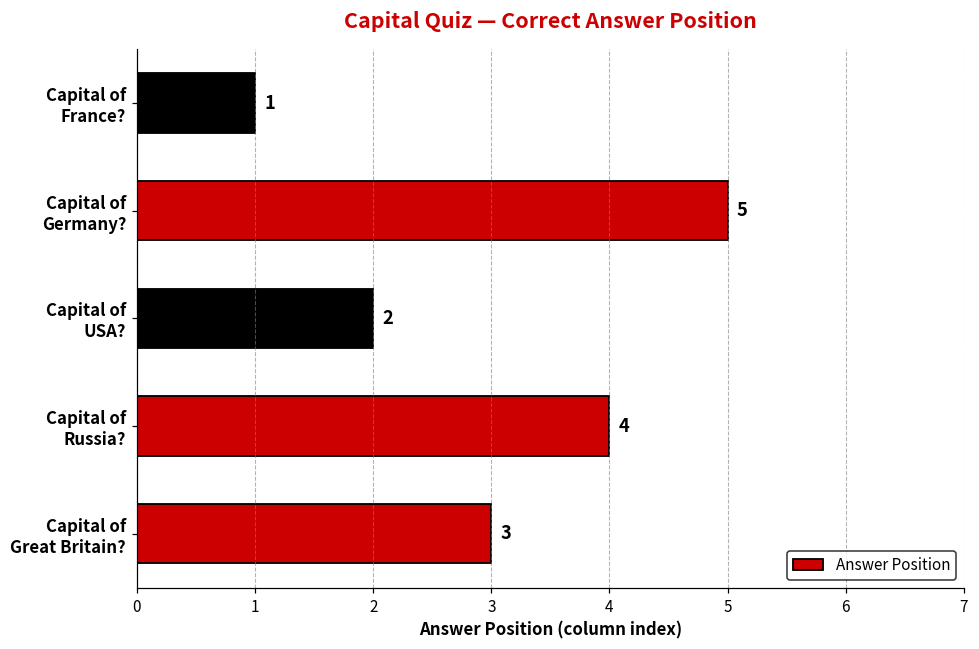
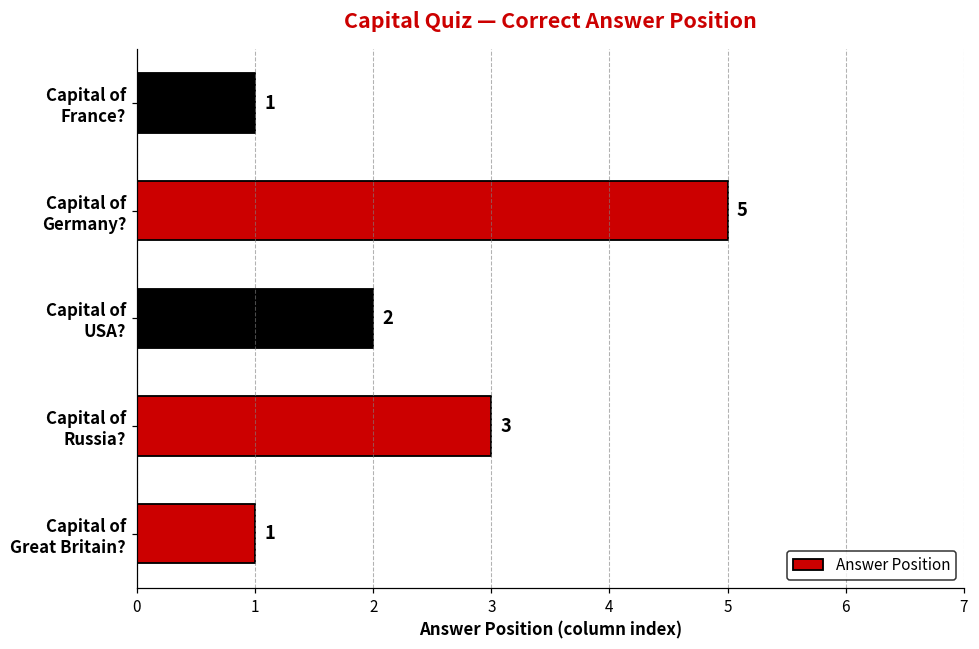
  {
    "Capital of France?": 1,
    "Capital of Germany?": 5,
    "Capital of USA?": 2,
-   "Capital of Russia?": 4,
-   "Capital of Great Britain?": 3
+   "Capital of Russia?": 3,
+   "Capital of Great Britain?": 1
  }
